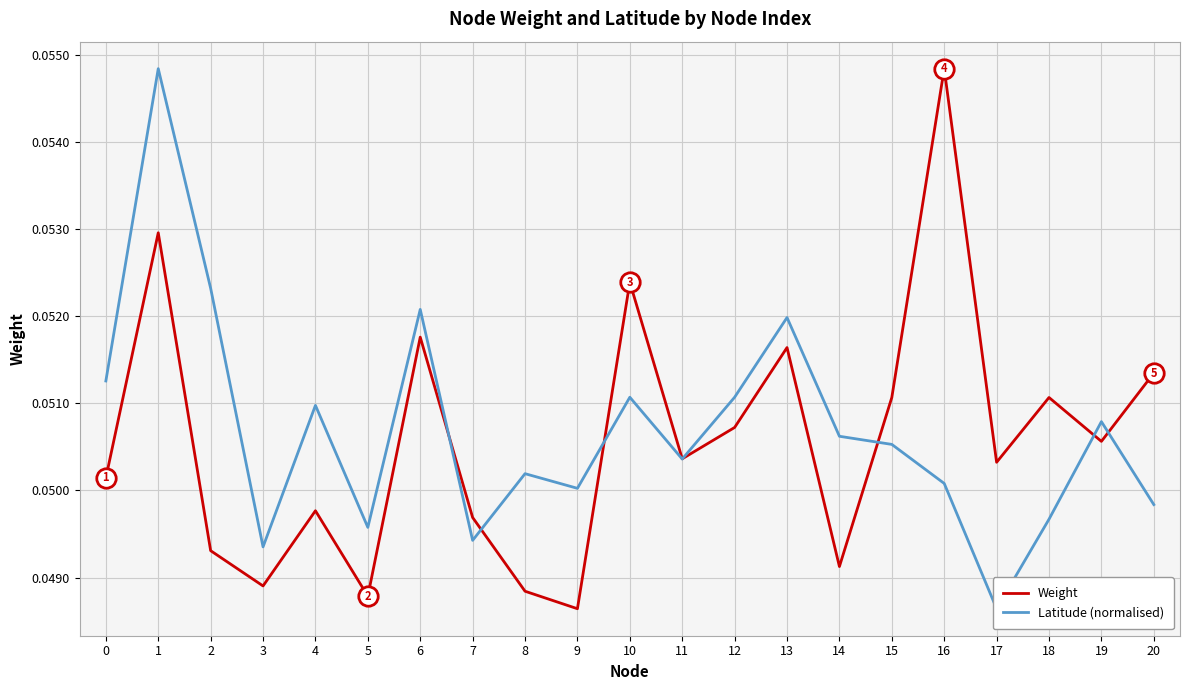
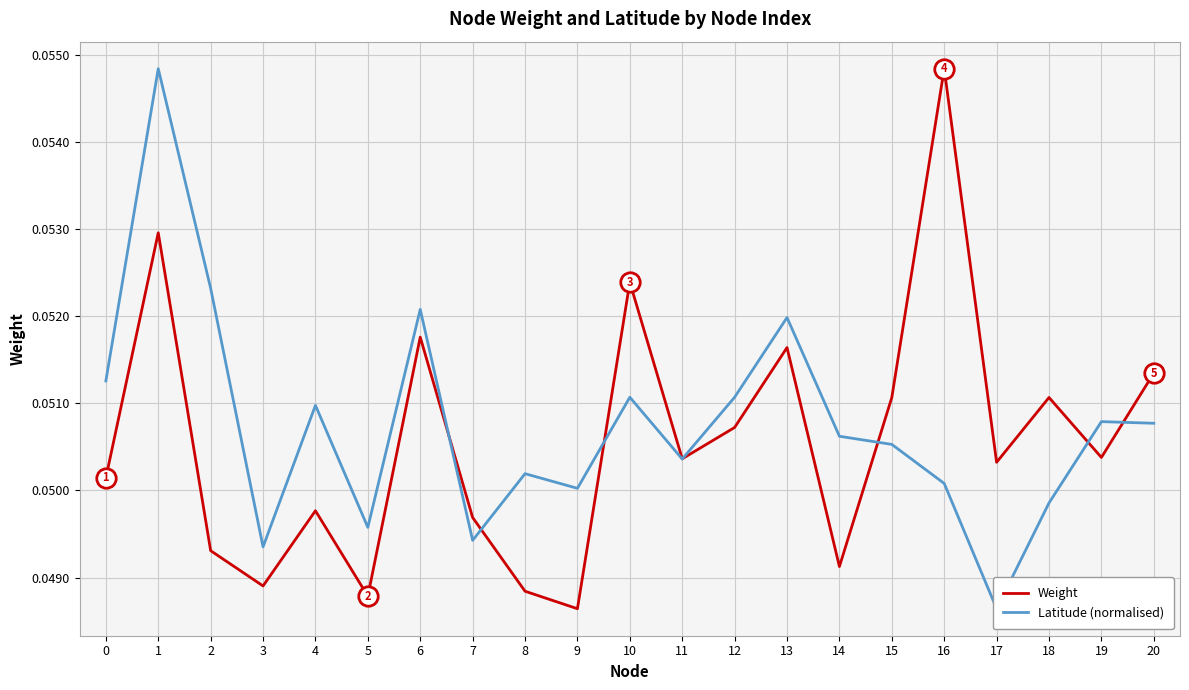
  {
    "Weight": {
      "1": 0.0530,
      "2": 0.0493,
      "3": 0.0489,
      "4": 0.0498,
      "6": 0.0518,
      "7": 0.0497,
      "8": 0.0488,
      "9": 0.0486,
      "12": 0.0507,
      "13": 0.0516,
      "14": 0.0491,
      "15": 0.0511,
      "17": 0.0503,
      "18": 0.0511,
-     "19": 0.0506
+     "19": 0.0504
    },
    "Latitude (normalised)": {
      "0": 0.0513,
      "1": 0.0548,
      "2": 0.0523,
      "3": 0.0494,
      "4": 0.0510,
      "5": 0.0496,
      "6": 0.0521,
      "7": 0.0494,
      "8": 0.0502,
      "9": 0.0500,
      "10": 0.0511,
      "12": 0.0511,
      "13": 0.0520,
      "14": 0.0506,
      "15": 0.0505,
      "16": 0.0501,
-     "18": 0.0497,
+     "18": 0.0499,
      "19": 0.0508,
-     "20": 0.0498
+     "20": 0.0508
    }
  }
